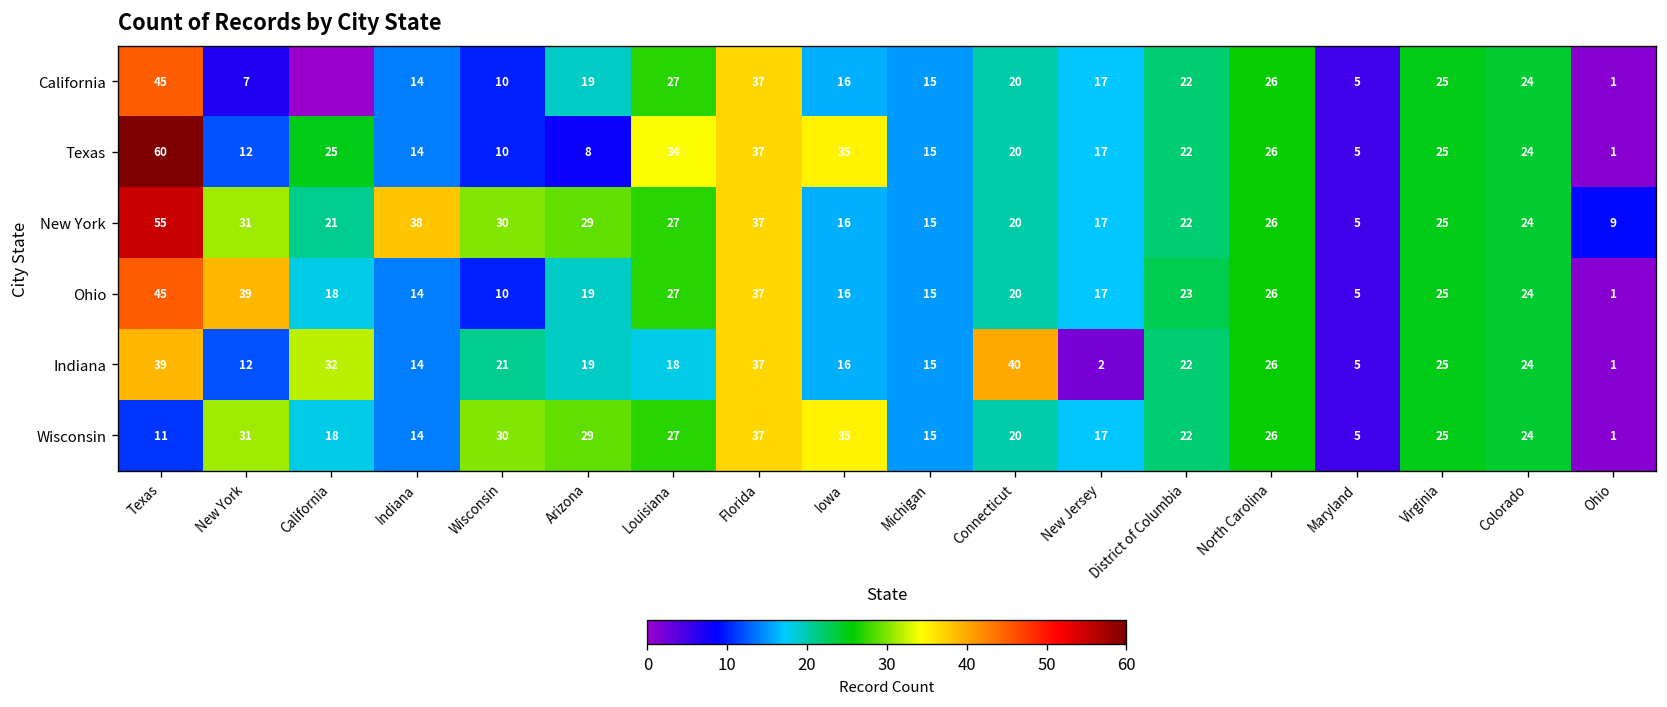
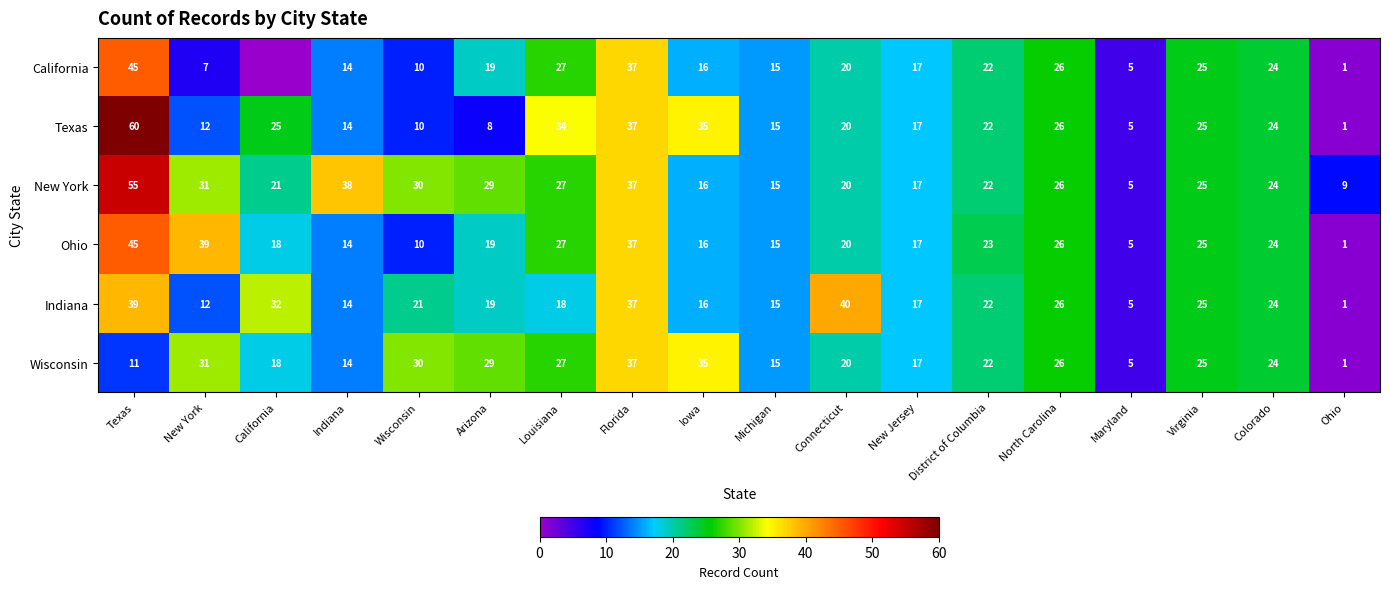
  {
    "California": {
      "Texas": 45,
      "New York": 7,
      "Indiana": 14,
      "Wisconsin": 10,
      "Arizona": 19,
      "Louisiana": 27,
      "Florida": 37,
      "Iowa": 16,
      "Michigan": 15,
      "Connecticut": 20,
      "New Jersey": 17,
      "District of Columbia": 22,
      "North Carolina": 26,
      "Maryland": 5,
      "Virginia": 25,
      "Colorado": 24,
      "Ohio": 1
    },
    "Texas": {
      "Texas": 60,
      "New York": 12,
      "California": 25,
      "Indiana": 14,
      "Wisconsin": 10,
      "Arizona": 8,
      "Louisiana": 34,
      "Florida": 37,
      "Iowa": 35,
      "Michigan": 15,
      "Connecticut": 20,
      "New Jersey": 17,
      "District of Columbia": 22,
      "North Carolina": 26,
      "Maryland": 5,
      "Virginia": 25,
      "Colorado": 24,
      "Ohio": 1
    },
    "New York": {
      "Texas": 55,
      "New York": 31,
      "California": 21,
      "Indiana": 38,
      "Wisconsin": 30,
      "Arizona": 29,
      "Louisiana": 27,
      "Florida": 37,
      "Iowa": 16,
      "Michigan": 15,
      "Connecticut": 20,
      "New Jersey": 17,
      "District of Columbia": 22,
      "North Carolina": 26,
      "Maryland": 5,
      "Virginia": 25,
      "Colorado": 24,
      "Ohio": 9
    },
    "Ohio": {
      "Texas": 45,
      "New York": 39,
      "California": 18,
      "Indiana": 14,
      "Wisconsin": 10,
      "Arizona": 19,
      "Louisiana": 27,
      "Florida": 37,
      "Iowa": 16,
      "Michigan": 15,
      "Connecticut": 20,
      "New Jersey": 17,
      "District of Columbia": 23,
      "North Carolina": 26,
      "Maryland": 5,
      "Virginia": 25,
      "Colorado": 24,
      "Ohio": 1
    },
    "Indiana": {
      "Texas": 39,
      "New York": 12,
      "California": 32,
      "Indiana": 14,
      "Wisconsin": 21,
      "Arizona": 19,
      "Louisiana": 18,
      "Florida": 37,
      "Iowa": 16,
      "Michigan": 15,
      "Connecticut": 40,
-     "New Jersey": 2,
+     "New Jersey": 17,
      "District of Columbia": 22,
      "North Carolina": 26,
      "Maryland": 5,
      "Virginia": 25,
      "Colorado": 24,
      "Ohio": 1
    },
    "Wisconsin": {
      "Texas": 11,
      "New York": 31,
      "California": 18,
      "Indiana": 14,
      "Wisconsin": 30,
      "Arizona": 29,
      "Louisiana": 27,
      "Florida": 37,
      "Iowa": 35,
      "Michigan": 15,
      "Connecticut": 20,
      "New Jersey": 17,
      "District of Columbia": 22,
      "North Carolina": 26,
      "Maryland": 5,
      "Virginia": 25,
      "Colorado": 24,
      "Ohio": 1
    }
  }
